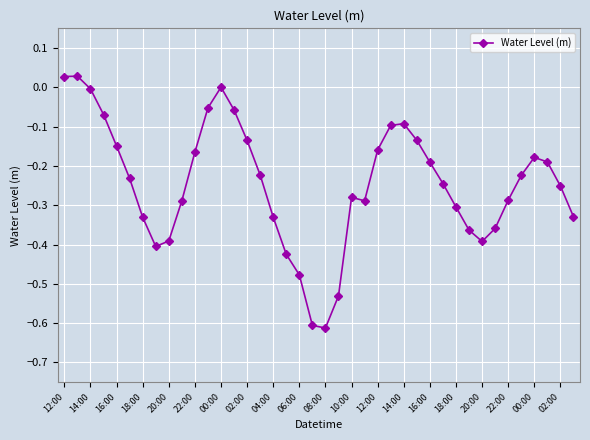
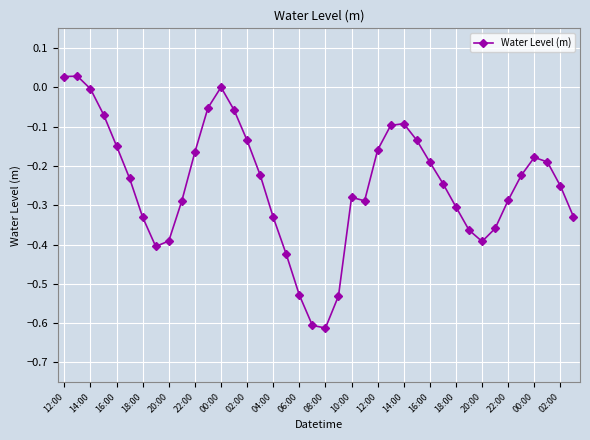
  {
    "04:00": -0.33,
-   "06:00": -0.48,
+   "06:00": -0.53,
    "08:00": -0.61,
    "10:00": -0.28
  }
